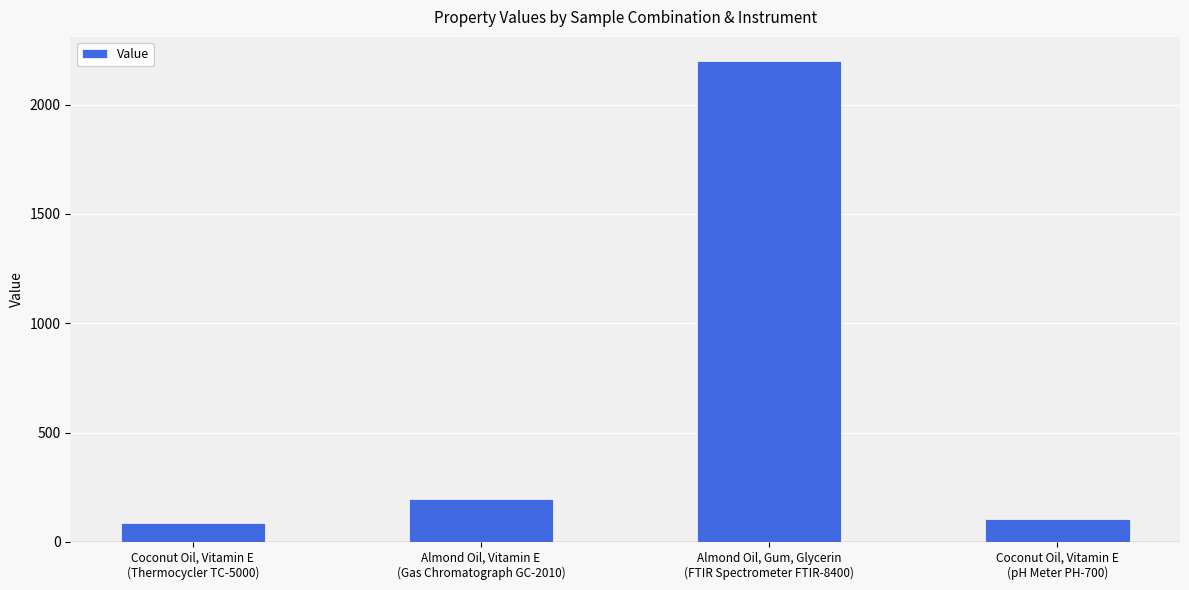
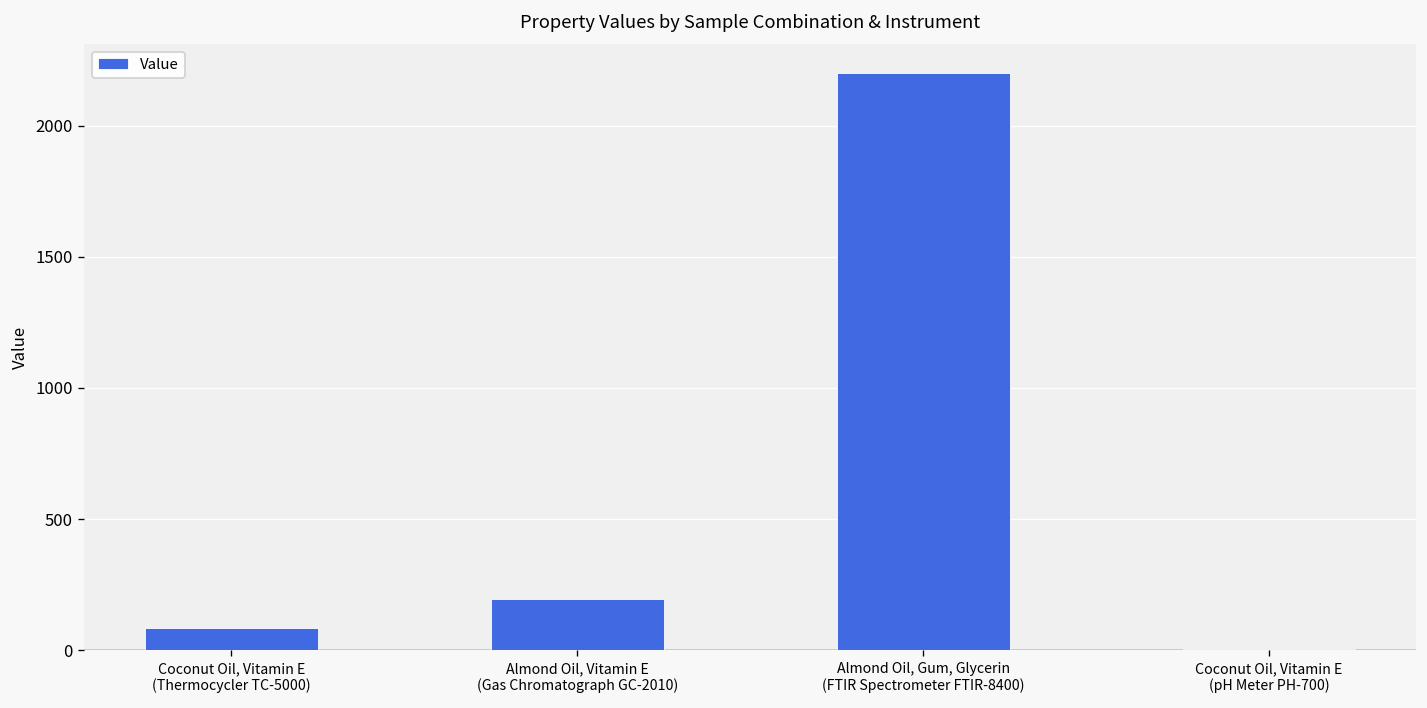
  {
    "Coconut Oil, Vitamin E (Thermocycler TC-5000)": 90,
    "Almond Oil, Vitamin E (Gas Chromatograph GC-2010)": 200,
    "Almond Oil, Gum, Glycerin (FTIR Spectrometer FTIR-8400)": 2200,
-   "Coconut Oil, Vitamin E (pH Meter PH-700)": 110
+   "Coconut Oil, Vitamin E (pH Meter PH-700)": 10
  }
